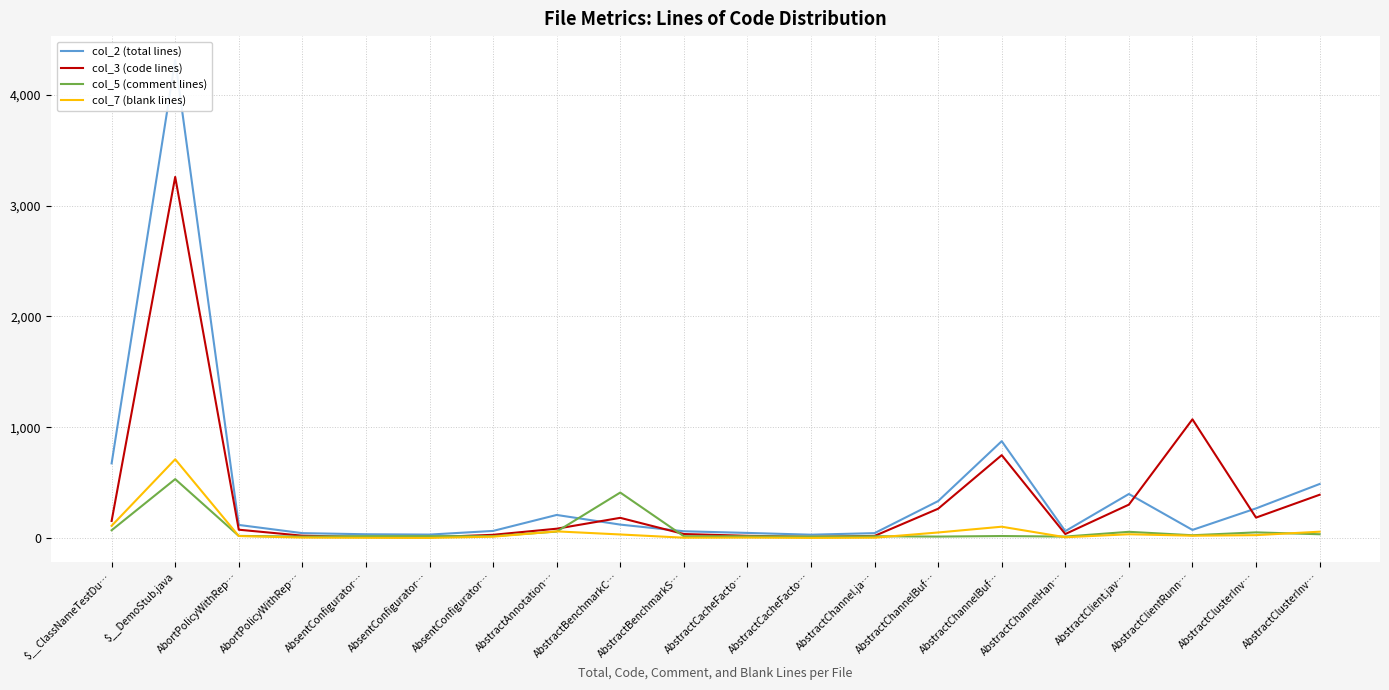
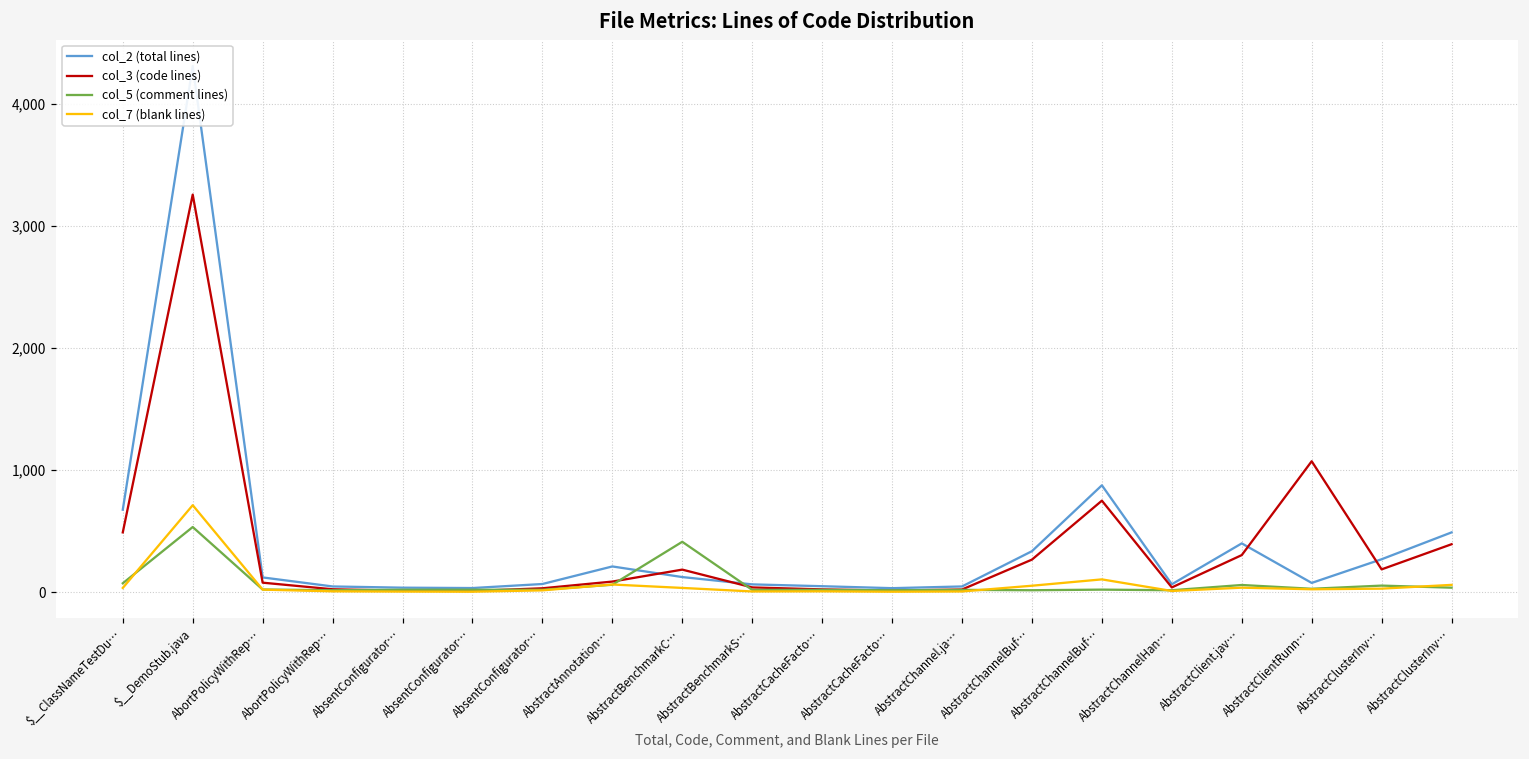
  {
    "col_2 (total lines)": {
      "$__ClassNameTestDu…": "680",
      "AbstractAnnotation…": "210",
      "AbstractBenchmarkC…": "120",
      "AbstractBenchmarkS…": "60",
      "AbstractChannel.ja…": "50",
      "AbstractChannelHan…": "70",
      "AbstractClient.jav…": "400",
      "AbstractClientRunn…": "80"
    },
    "col_3 (code lines)": {
-     "$__ClassNameTestDu…": "160",
+     "$__ClassNameTestDu…": "490",
      "$__DemoStub.java": "3,260",
      "AbstractAnnotation…": "90",
      "AbstractBenchmarkC…": "190",
      "AbstractChannelHan…": "40",
      "AbstractClient.jav…": "300",
      "AbstractClientRunn…": "1,070"
    },
    "col_5 (comment lines)": {
      "$__ClassNameTestDu…": "70",
      "$__DemoStub.java": "530",
      "AbstractBenchmarkC…": "410"
    },
    "col_7 (blank lines)": {
-     "$__ClassNameTestDu…": "110",
+     "$__ClassNameTestDu…": "40",
      "$__DemoStub.java": "710",
      "AbstractBenchmarkC…": "40"
    }
  }
